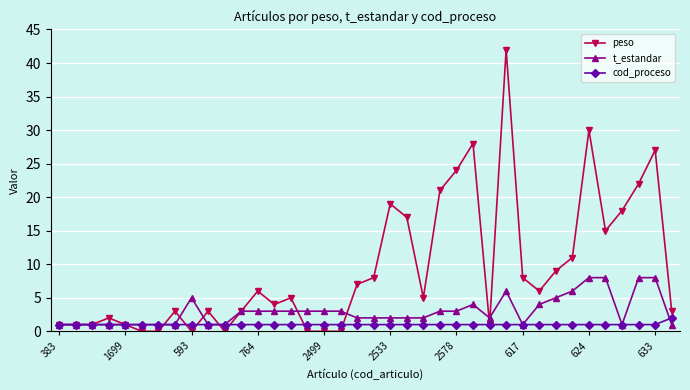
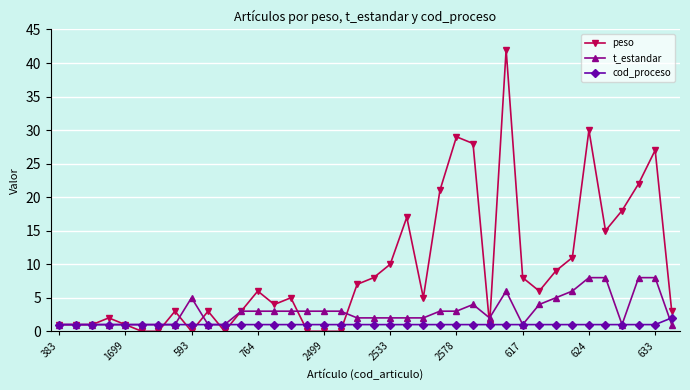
  {
    "peso": {
      "593": 0,
      "764": 6,
      "2499": 0,
-     "2533": 19,
-     "2578": 24,
+     "2533": 10,
+     "2578": 29,
      "617": 8,
      "624": 30,
      "633": 27
    }
  }
